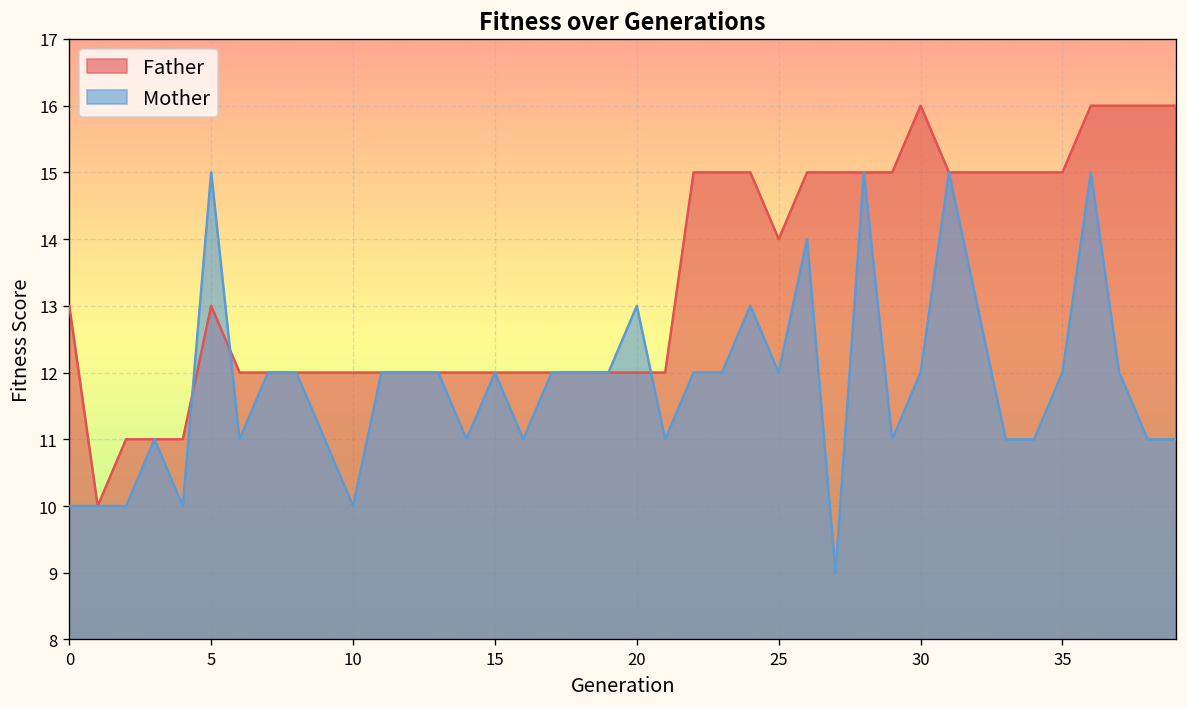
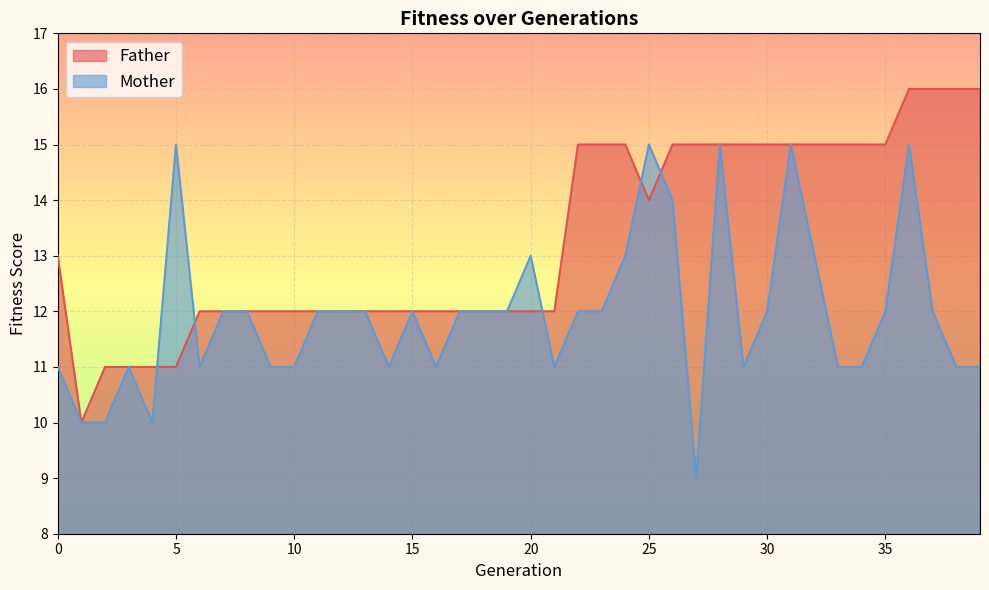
  {
    "Father": {
      "0": 13,
-     "5": 13,
+     "5": 11,
      "10": 12,
      "20": 12,
      "25": 14,
-     "30": 16,
+     "30": 15,
      "35": 15
    },
    "Mother": {
-     "0": 10,
+     "0": 11,
      "5": 15,
-     "10": 10,
+     "10": 11,
      "20": 13,
-     "25": 12,
+     "25": 15,
      "30": 12,
      "35": 12
    }
  }
